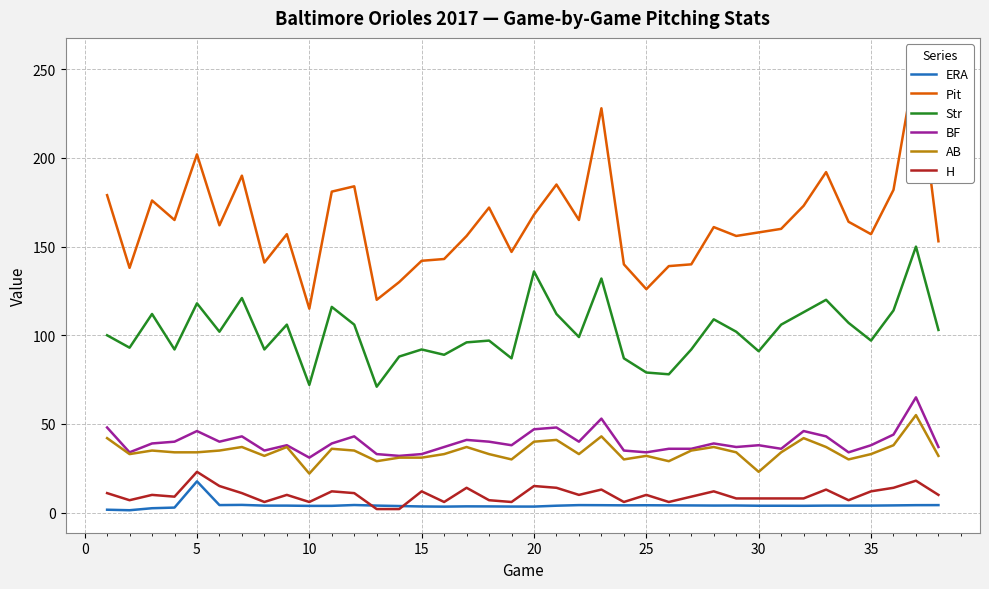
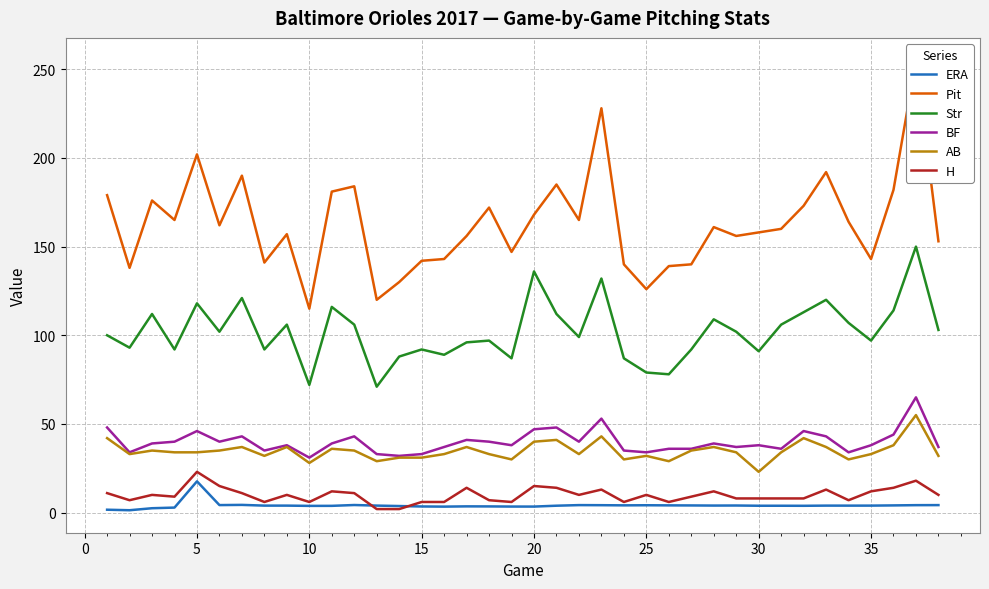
  {
    "ERA": {
      "5": 18,
      "10": 4,
      "15": 3,
      "20": 3,
      "25": 4,
      "30": 4,
      "35": 4
    },
    "Pit": {
      "5": 202,
      "10": 115,
      "15": 142,
      "20": 168,
      "25": 126,
      "30": 158,
-     "35": 157
+     "35": 143
    },
    "Str": {
      "5": 118,
      "10": 72,
      "15": 92,
      "20": 136,
      "25": 79,
      "30": 91,
      "35": 97
    },
    "BF": {
      "5": 46,
      "10": 31,
      "15": 33,
      "20": 47,
      "25": 34,
      "30": 38,
      "35": 38
    },
    "AB": {
      "5": 34,
-     "10": 22,
+     "10": 28,
      "15": 31,
      "20": 40,
      "25": 32,
      "30": 23,
      "35": 33
    },
    "H": {
      "5": 23,
      "10": 6,
-     "15": 12,
+     "15": 6,
      "20": 15,
      "25": 10,
      "30": 8,
      "35": 12
    }
  }
